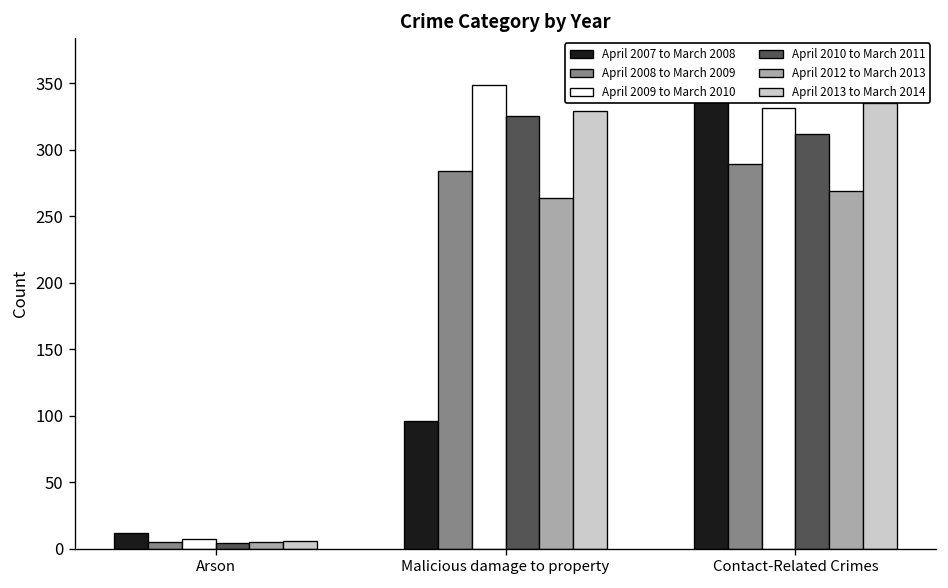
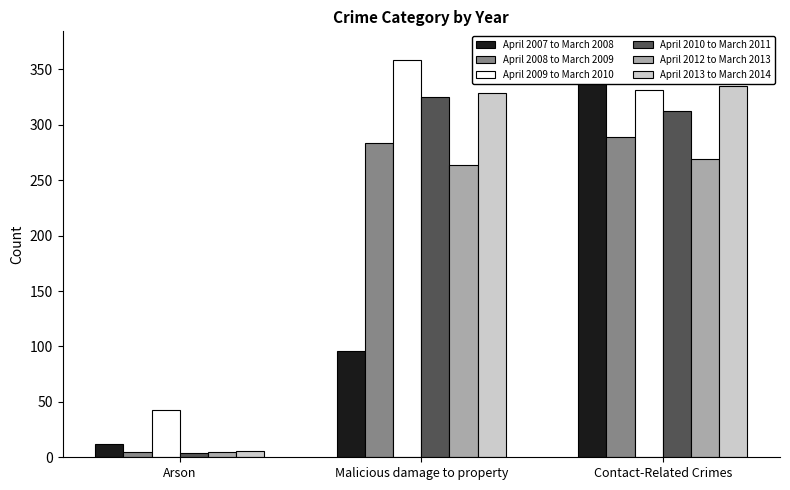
  {
    "April 2007 to March 2008": {
      "Arson": 12,
      "Malicious damage to property": 96
    },
    "April 2009 to March 2010": {
-     "Arson": 7,
-     "Malicious damage to property": 349,
+     "Arson": 43,
+     "Malicious damage to property": 358,
      "Contact-Related Crimes": 331
    },
    "April 2010 to March 2011": {
      "Arson": 4,
      "Malicious damage to property": 325,
      "Contact-Related Crimes": 312
    }
  }
